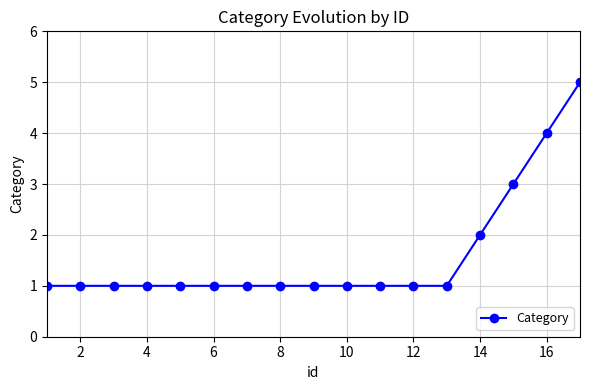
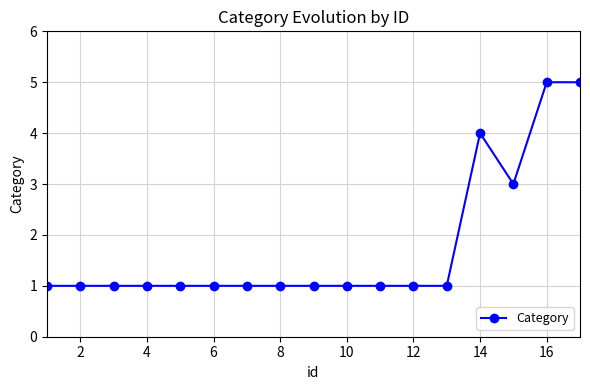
  {
    "2": 1,
    "4": 1,
    "6": 1,
    "8": 1,
    "10": 1,
    "12": 1,
-   "14": 2,
-   "16": 4
+   "14": 4,
+   "16": 5
  }
